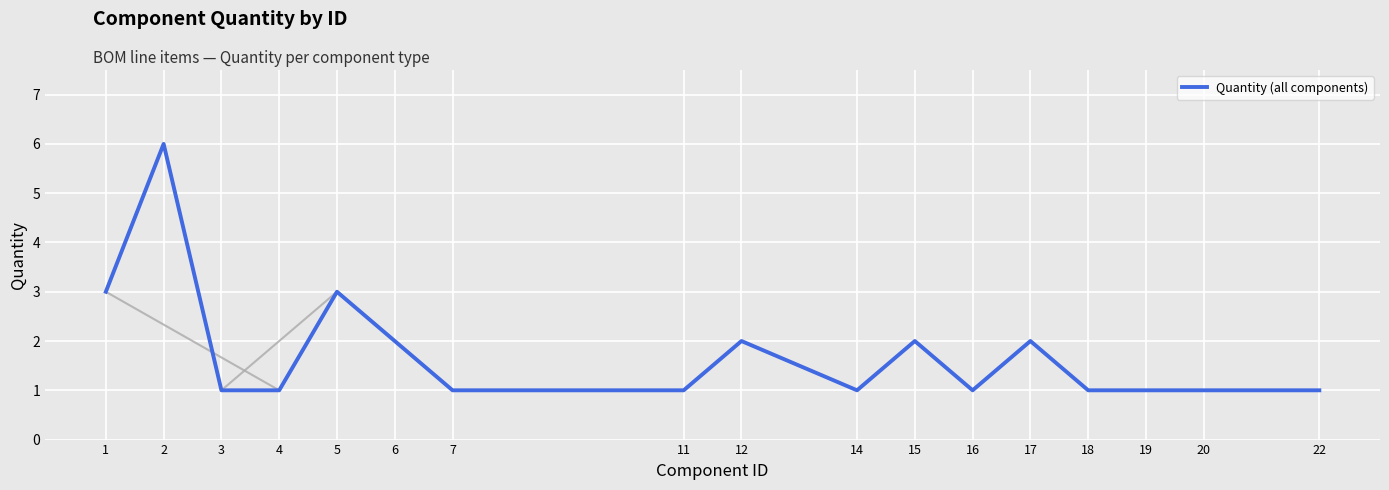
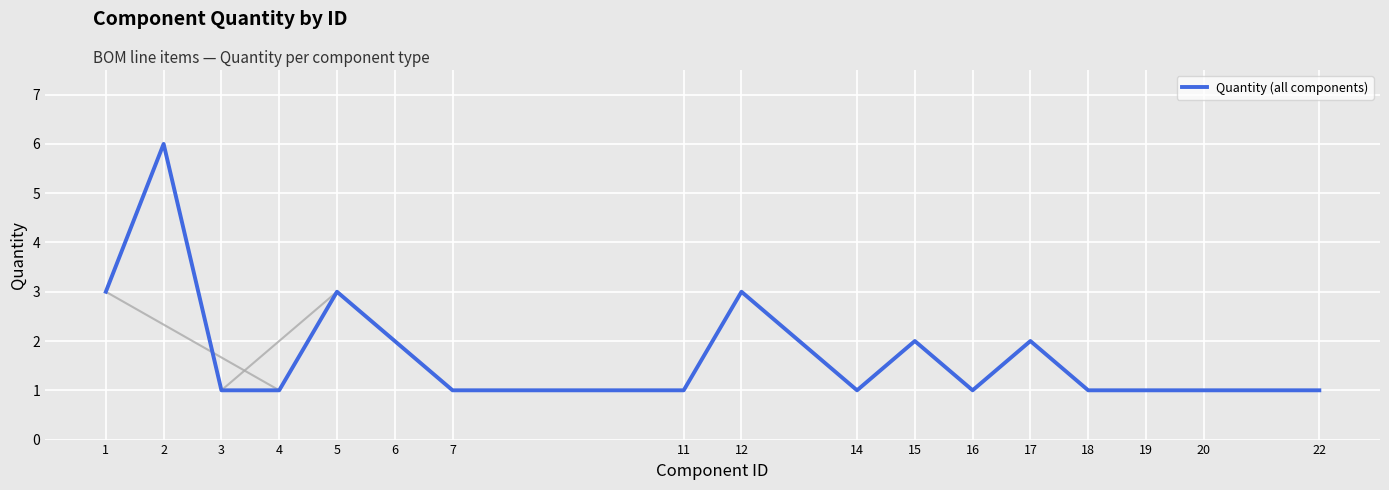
  {
    "Quantity (all components)": {
      "11": 1,
-     "12": 2,
+     "12": 3,
      "18": 1,
      "19": 1,
      "20": 1,
      "22": 1
    }
  }
